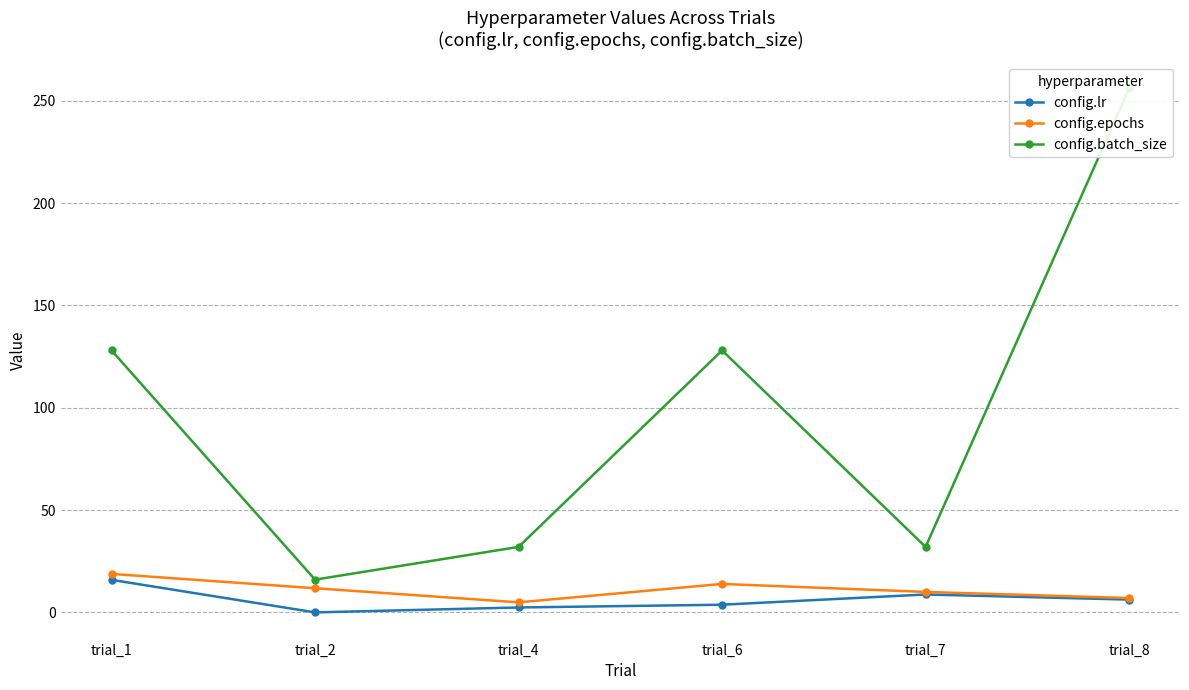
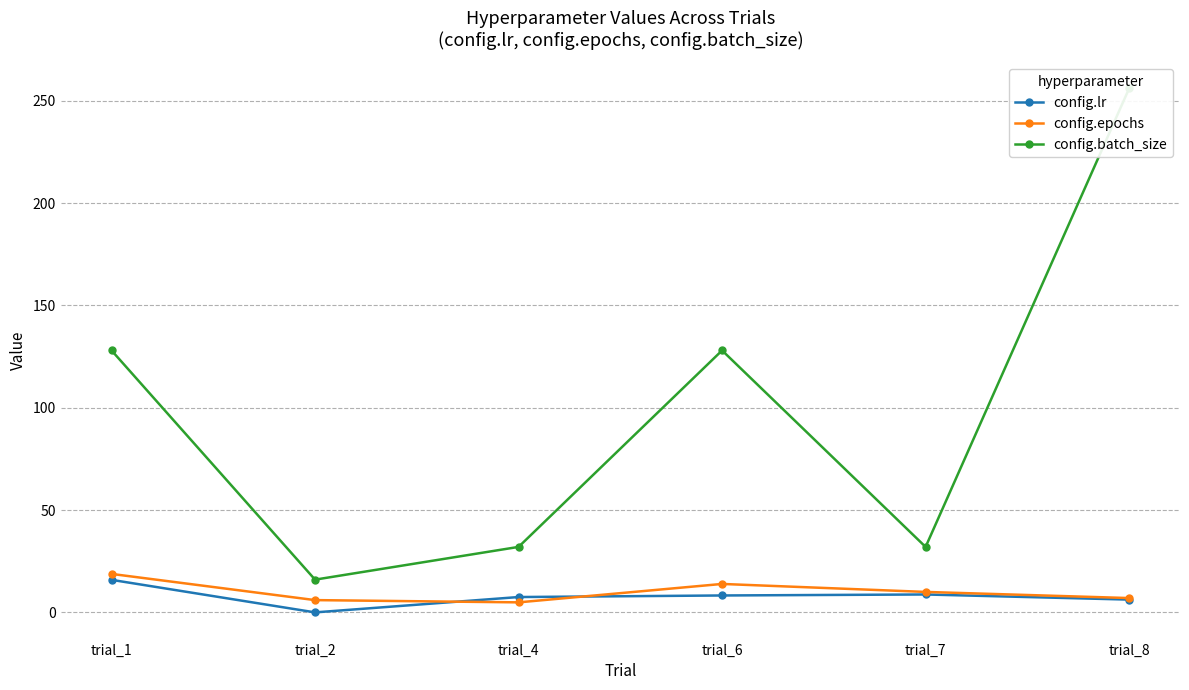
  {
    "config.lr": {
      "trial_1": 16,
      "trial_2": 0,
-     "trial_4": 2,
-     "trial_6": 4,
+     "trial_4": 8,
+     "trial_6": 8,
      "trial_7": 9
    },
    "config.epochs": {
      "trial_1": 19,
-     "trial_2": 12,
+     "trial_2": 6,
      "trial_4": 5,
      "trial_6": 14,
      "trial_7": 10
    },
    "config.batch_size": {
      "trial_1": 128,
      "trial_2": 16,
      "trial_4": 32,
      "trial_6": 128,
      "trial_7": 32
    }
  }
